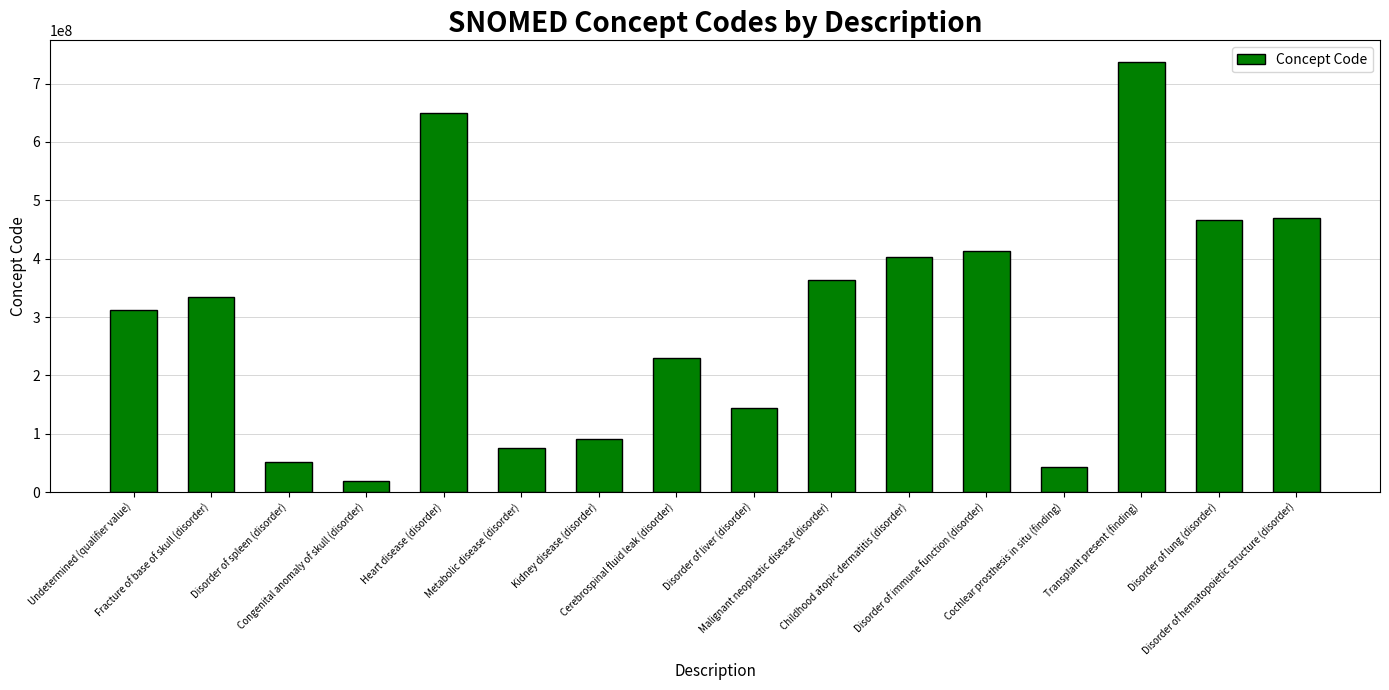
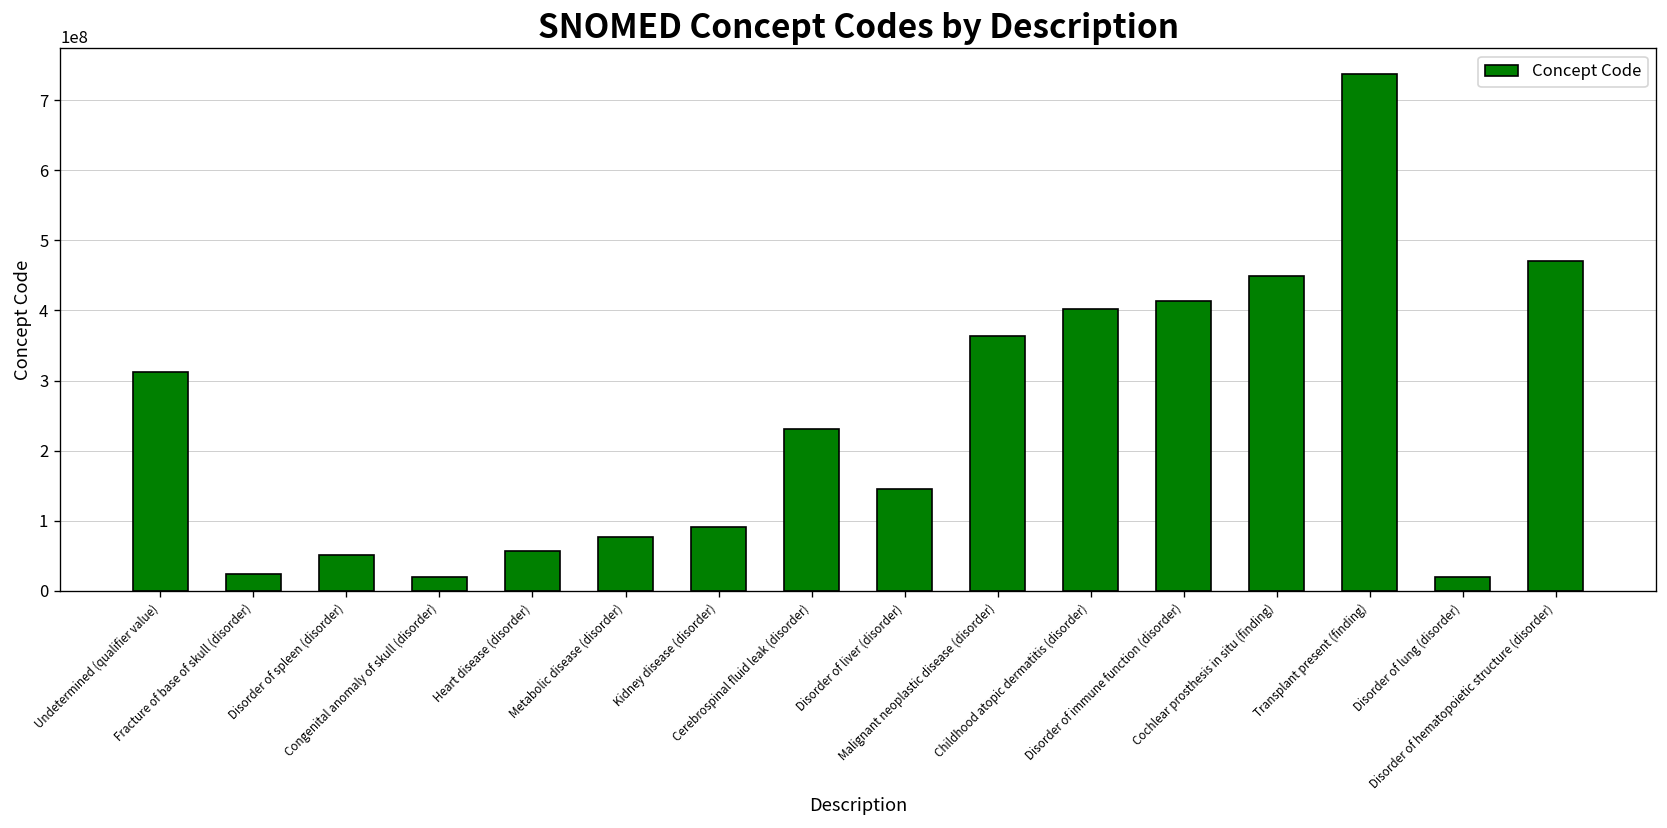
  {
    "Undetermined (qualifier value)": 310000000,
-   "Fracture of base of skull (disorder)": 340000000,
+   "Fracture of base of skull (disorder)": 20000000,
    "Disorder of spleen (disorder)": 50000000,
    "Congenital anomaly of skull (disorder)": 20000000,
-   "Heart disease (disorder)": 650000000,
+   "Heart disease (disorder)": 60000000,
    "Metabolic disease (disorder)": 80000000,
    "Kidney disease (disorder)": 90000000,
    "Cerebrospinal fluid leak (disorder)": 230000000,
    "Disorder of liver (disorder)": 140000000,
    "Malignant neoplastic disease (disorder)": 360000000,
    "Childhood atopic dermatitis (disorder)": 400000000,
    "Disorder of immune function (disorder)": 410000000,
-   "Cochlear prosthesis in situ (finding)": 40000000,
+   "Cochlear prosthesis in situ (finding)": 450000000,
    "Transplant present (finding)": 740000000,
-   "Disorder of lung (disorder)": 470000000,
+   "Disorder of lung (disorder)": 20000000,
    "Disorder of hematopoietic structure (disorder)": 470000000
  }
